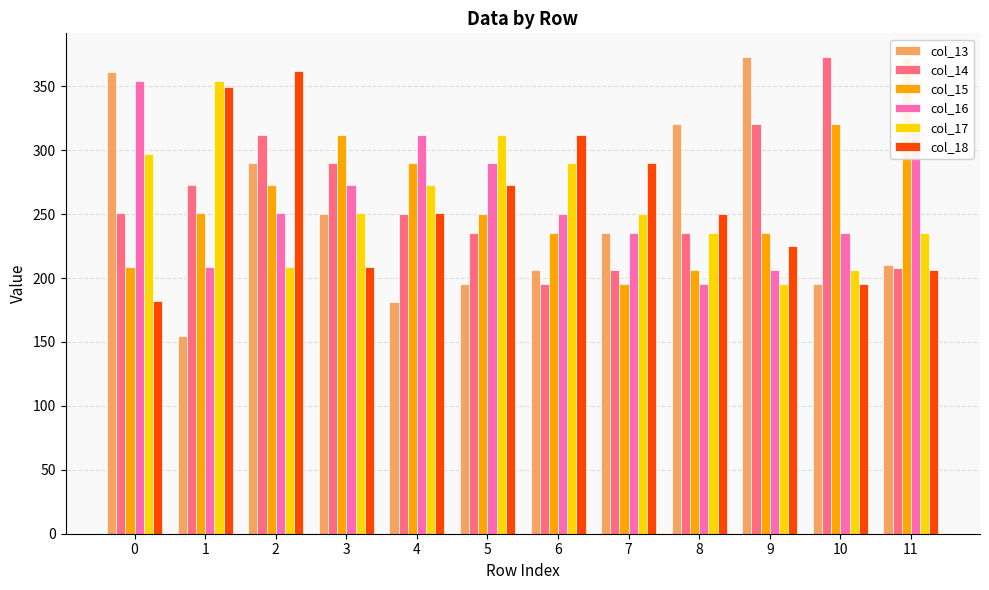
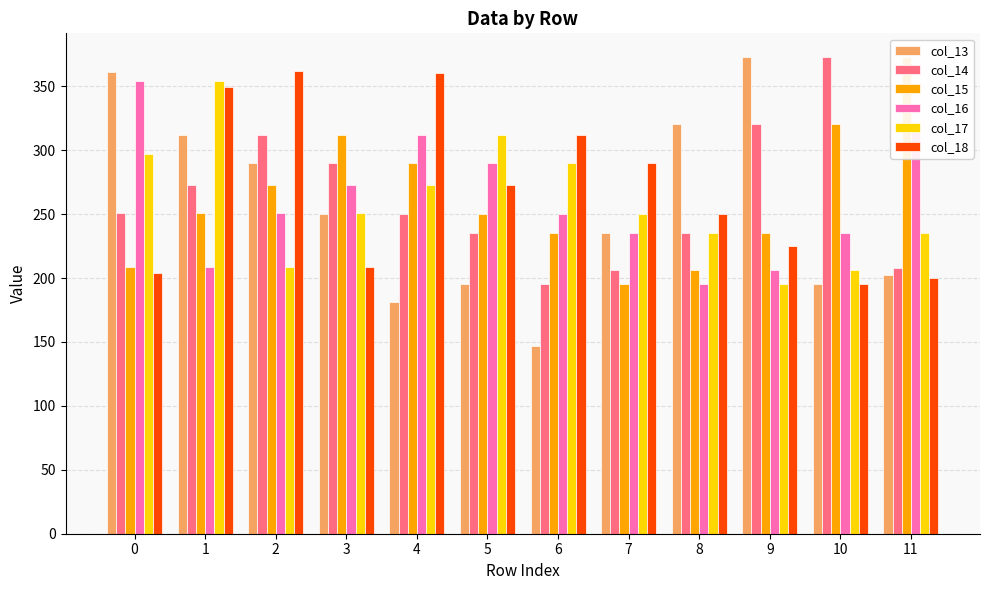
  {
    "col_13": {
      "0": 361,
-     "1": 155,
+     "1": 312,
      "2": 290,
      "3": 250,
      "4": 181,
      "5": 196,
-     "6": 206,
+     "6": 147,
      "7": 235,
      "8": 321,
      "9": 373,
      "10": 196,
-     "11": 210
+     "11": 202
    },
    "col_18": {
-     "0": 182,
+     "0": 204,
      "1": 349,
      "2": 362,
      "3": 209,
-     "4": 251,
+     "4": 360,
      "5": 273,
      "6": 312,
      "7": 290,
      "8": 250,
      "9": 225,
      "10": 196,
-     "11": 206
+     "11": 200
    }
  }
